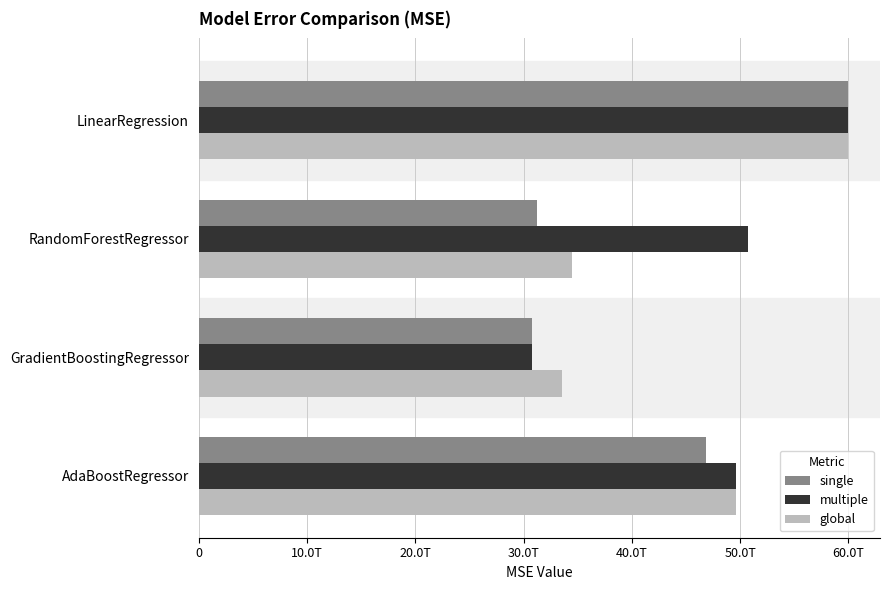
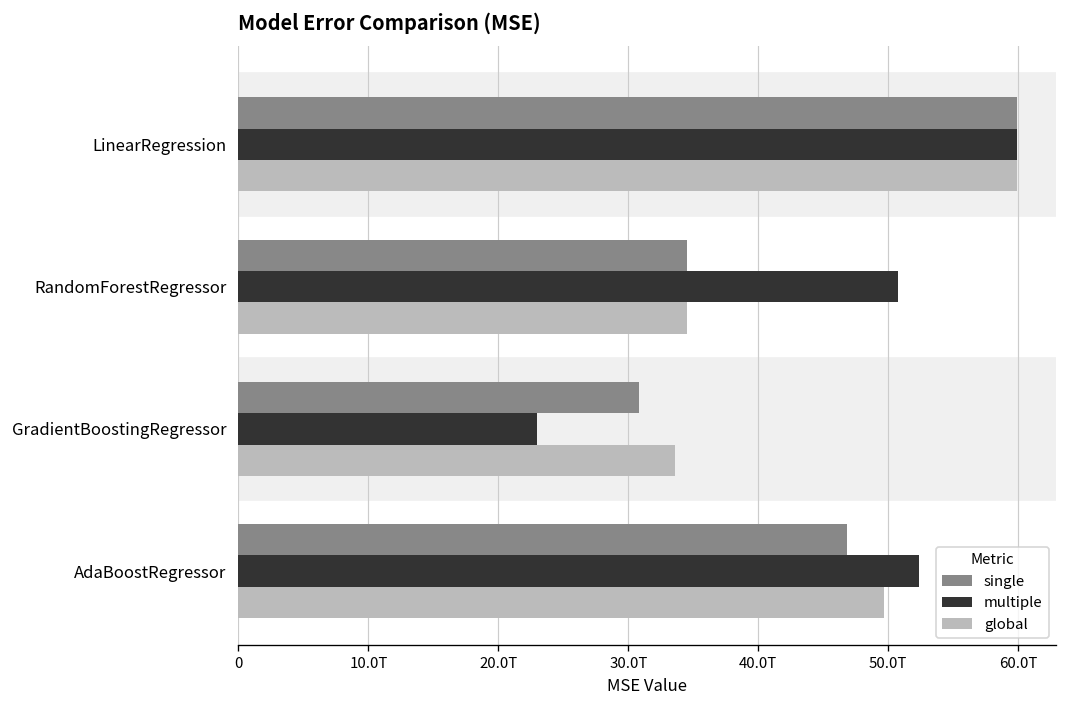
  {
    "single": {
      "LinearRegression": "59.9T",
-     "RandomForestRegressor": "31.3T",
+     "RandomForestRegressor": "34.5T",
      "GradientBoostingRegressor": "30.8T",
      "AdaBoostRegressor": "46.8T"
    },
    "multiple": {
      "LinearRegression": "59.9T",
      "RandomForestRegressor": "50.7T",
-     "GradientBoostingRegressor": "30.8T",
-     "AdaBoostRegressor": "49.6T"
+     "GradientBoostingRegressor": "22.9T",
+     "AdaBoostRegressor": "52.3T"
    },
    "global": {
      "LinearRegression": "59.9T",
      "RandomForestRegressor": "34.5T",
      "GradientBoostingRegressor": "33.6T",
      "AdaBoostRegressor": "49.6T"
    }
  }
